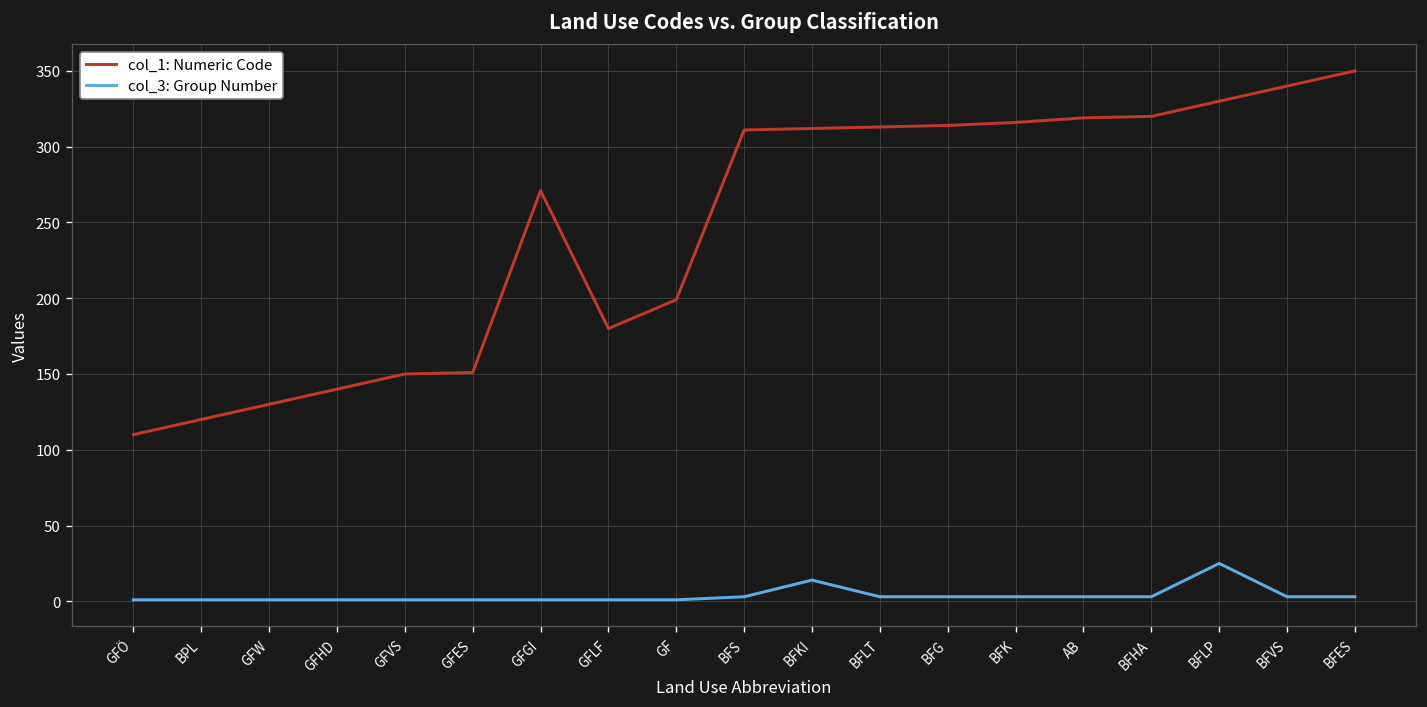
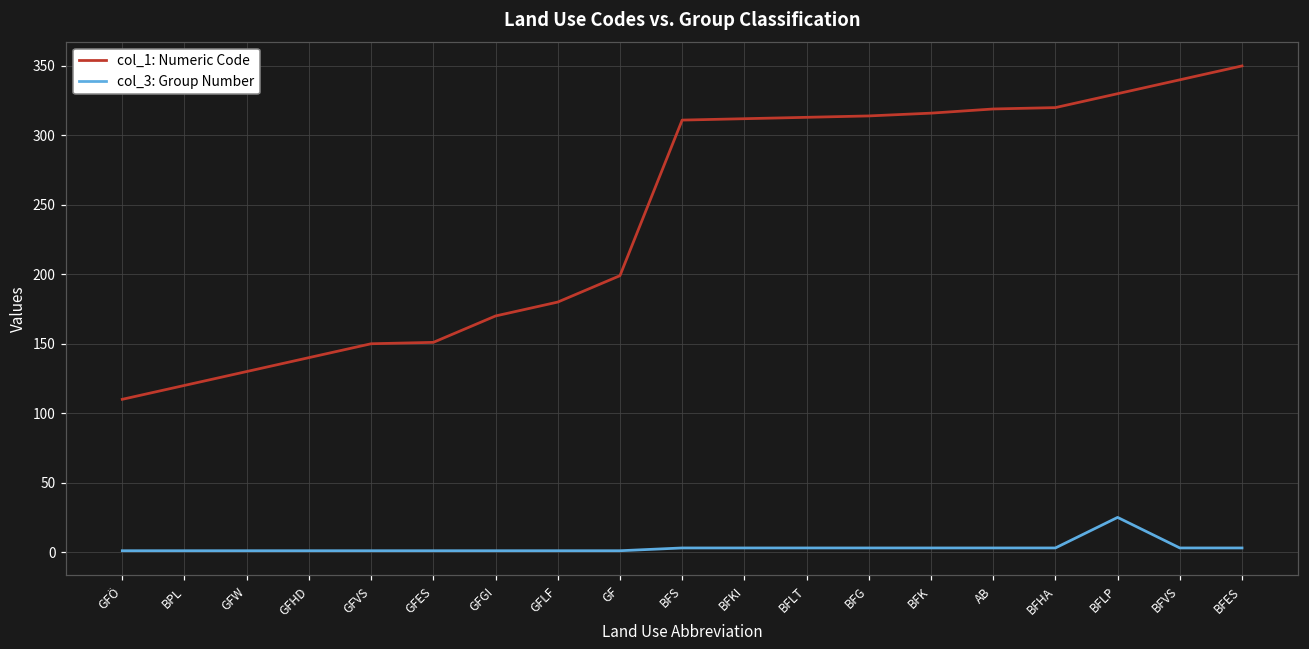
  {
    "col_1: Numeric Code": {
      "GFÖ": 110,
      "BPL": 120,
      "GFW": 130,
      "GFHD": 140,
      "GFVS": 150,
      "GFES": 151,
-     "GFGI": 271,
+     "GFGI": 170,
      "GFLF": 180,
      "GF": 199,
      "BFS": 311,
      "BFKI": 312,
      "BFLT": 313,
      "BFG": 314,
      "BFK": 316,
      "AB": 319,
      "BFHA": 320,
      "BFLP": 330,
      "BFVS": 340,
      "BFES": 350
    },
    "col_3: Group Number": {
      "GFÖ": 1,
      "BPL": 1,
      "GFW": 1,
      "GFHD": 1,
      "GFVS": 1,
      "GFES": 1,
      "GFGI": 1,
      "GFLF": 1,
      "GF": 1,
      "BFS": 3,
-     "BFKI": 14,
+     "BFKI": 3,
      "BFLT": 3,
      "BFG": 3,
      "BFK": 3,
      "AB": 3,
      "BFHA": 3,
      "BFLP": 25,
      "BFVS": 3,
      "BFES": 3
    }
  }
